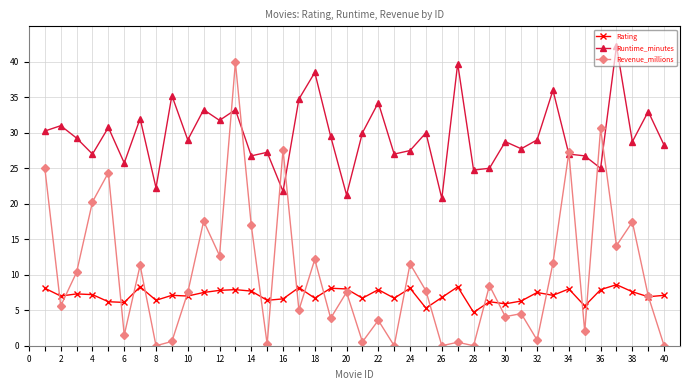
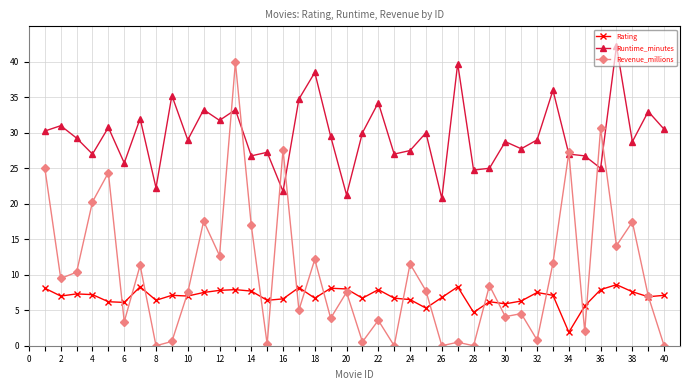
  {
    "Rating": {
      "2": 7,
      "4": 7,
      "6": 6,
      "8": 6,
      "10": 7,
      "12": 8,
      "14": 8,
      "16": 7,
      "18": 7,
      "20": 8,
      "22": 8,
-     "24": 8,
+     "24": 7,
      "26": 7,
      "28": 5,
      "30": 6,
      "32": 8,
-     "34": 8,
+     "34": 2,
      "36": 8,
      "38": 8,
      "40": 7
    },
    "Runtime_minutes": {
      "2": 31,
      "4": 27,
      "6": 26,
      "8": 22,
      "10": 29,
      "12": 32,
      "14": 27,
      "16": 22,
      "18": 39,
      "20": 21,
      "22": 34,
      "24": 28,
      "26": 21,
      "28": 25,
      "30": 29,
      "32": 29,
      "36": 25,
      "38": 29,
-     "40": 28
+     "40": 31
    },
    "Revenue_millions": {
-     "2": 6,
+     "2": 9,
      "4": 20,
-     "6": 2,
+     "6": 3,
      "8": 0,
      "10": 8,
      "12": 13,
      "14": 17,
      "16": 28,
      "18": 12,
      "20": 8,
      "22": 4,
      "24": 12,
      "26": 0,
      "28": 0,
      "30": 4,
      "32": 1,
      "36": 31,
      "38": 17,
      "40": 0
    }
  }
